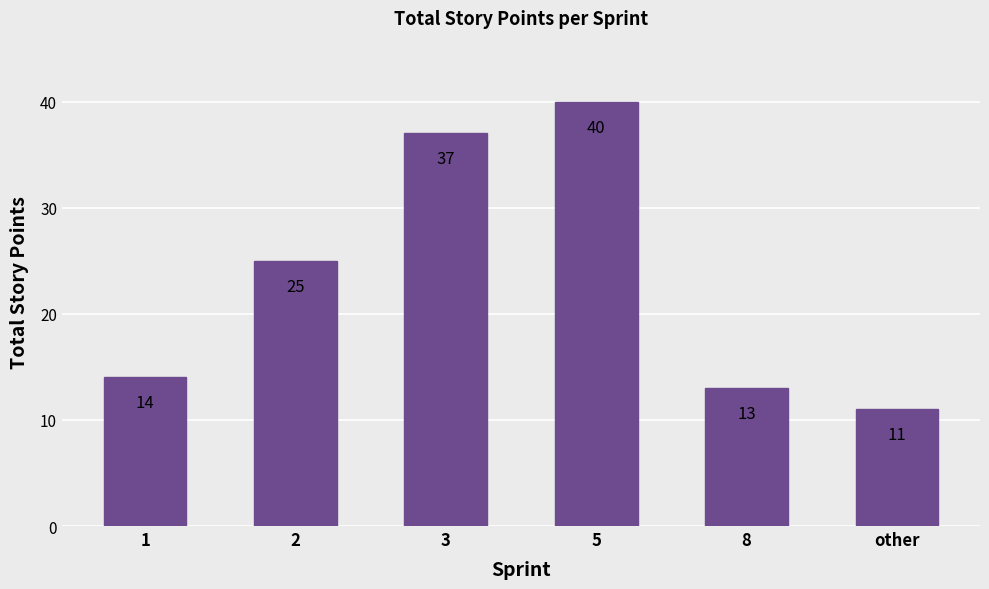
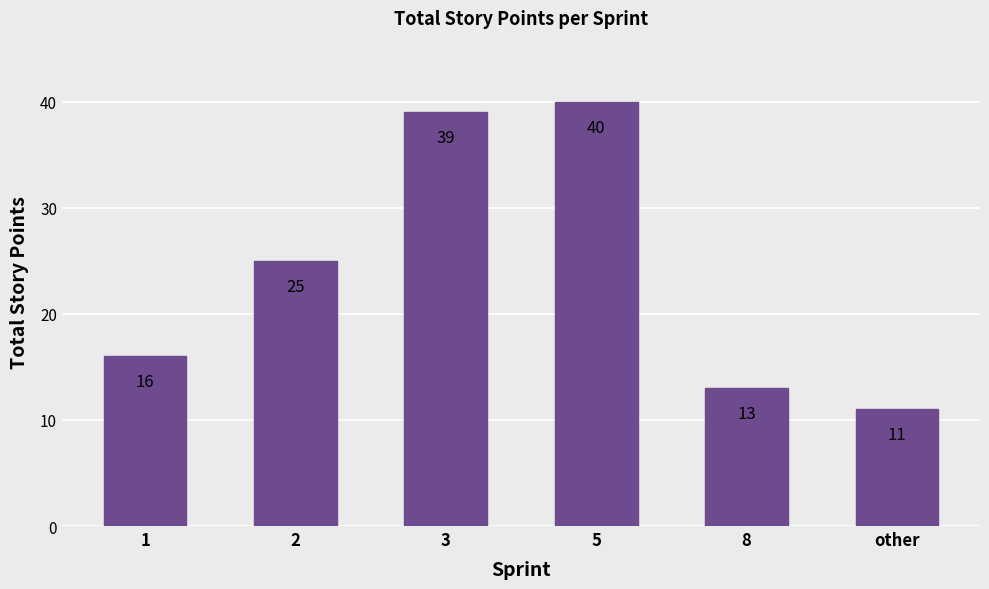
  {
-   "1": 14,
+   "1": 16,
    "2": 25,
-   "3": 37,
+   "3": 39,
    "5": 40,
    "8": 13,
    "other": 11
  }
